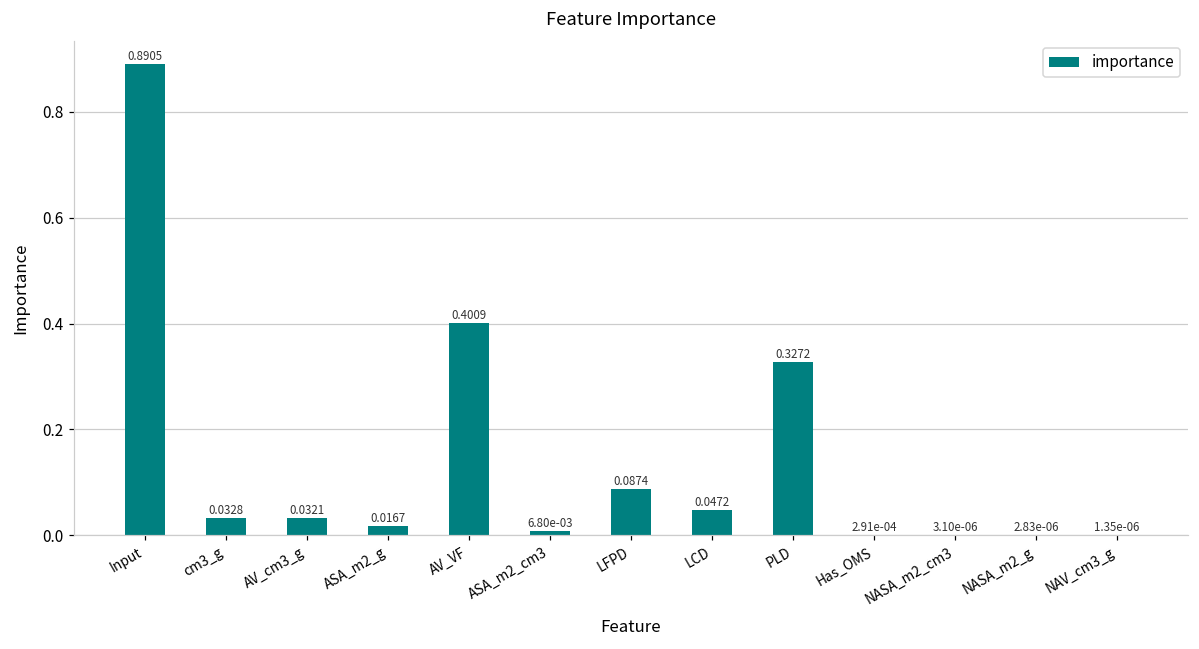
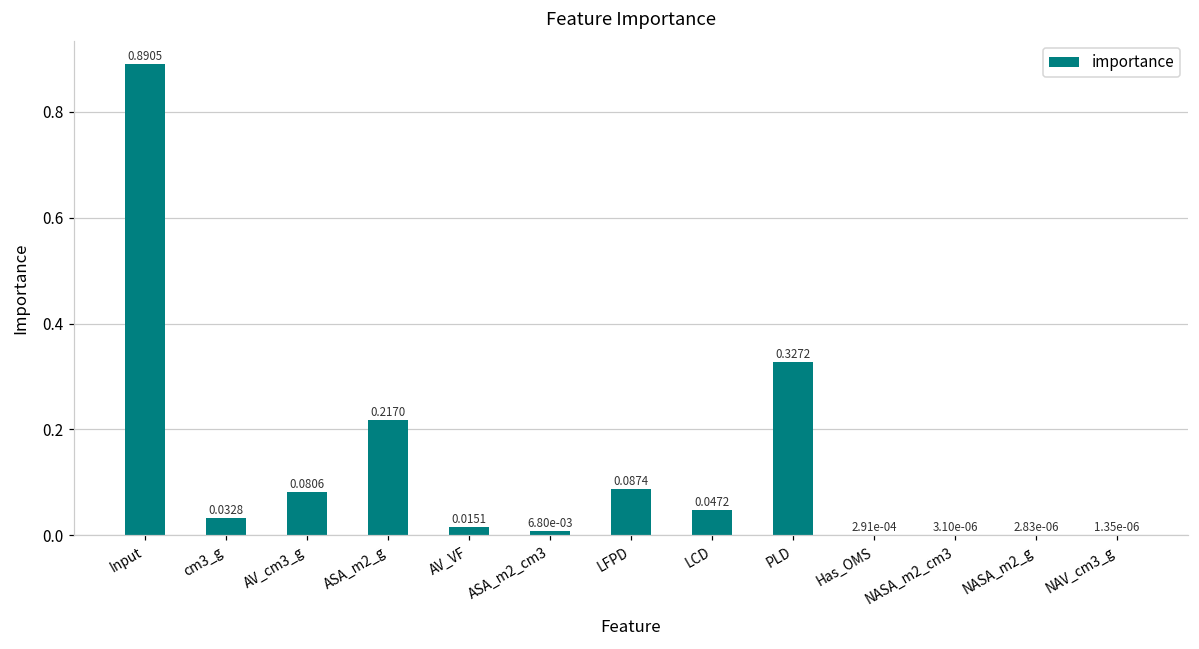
  {
    "Input": "0.8905",
    "cm3_g": "0.0328",
-   "AV_cm3_g": "0.0321",
-   "ASA_m2_g": "0.0167",
-   "AV_VF": "0.4009",
+   "AV_cm3_g": "0.0806",
+   "ASA_m2_g": "0.2170",
+   "AV_VF": "0.0151",
    "ASA_m2_cm3": "6.80e-03",
    "LFPD": "0.0874",
    "LCD": "0.0472",
    "PLD": "0.3272",
    "Has_OMS": "2.91e-04",
    "NASA_m2_cm3": "3.10e-06",
    "NASA_m2_g": "2.83e-06",
    "NAV_cm3_g": "1.35e-06"
  }
